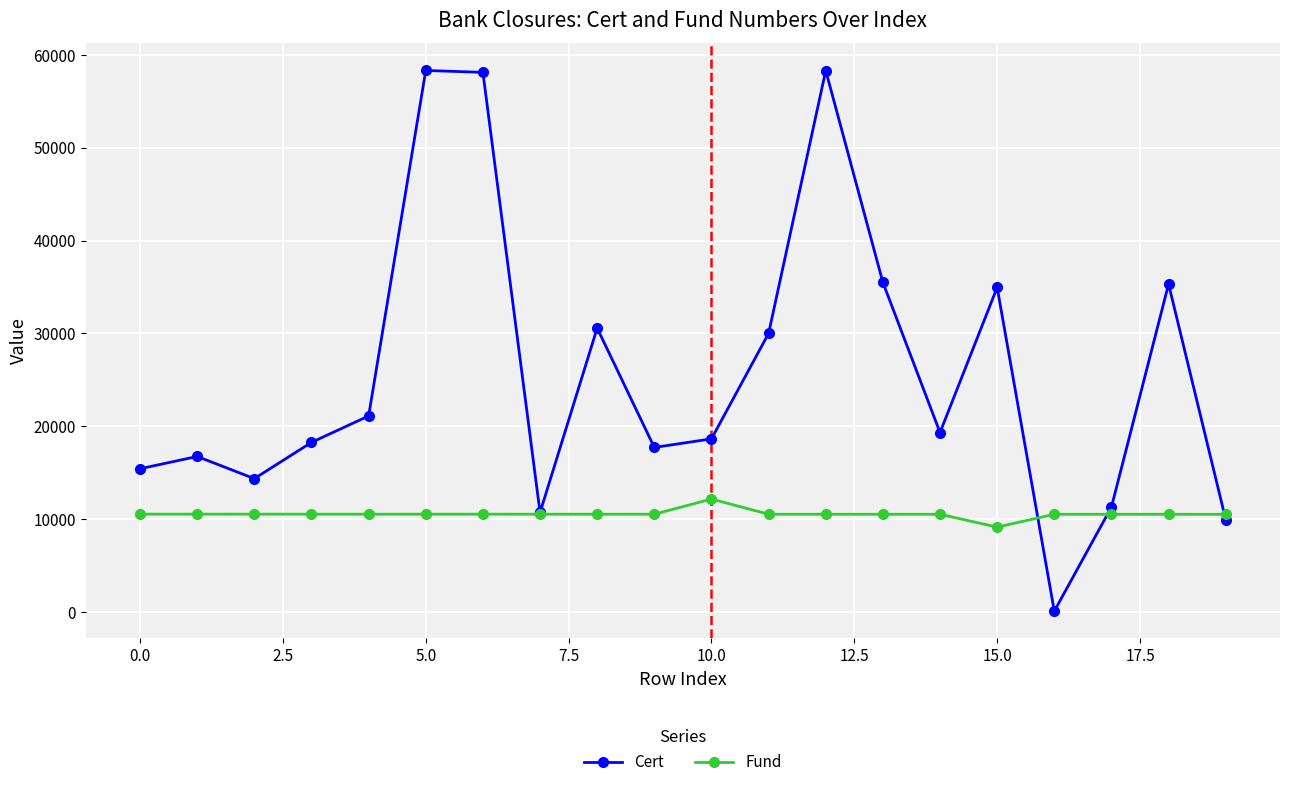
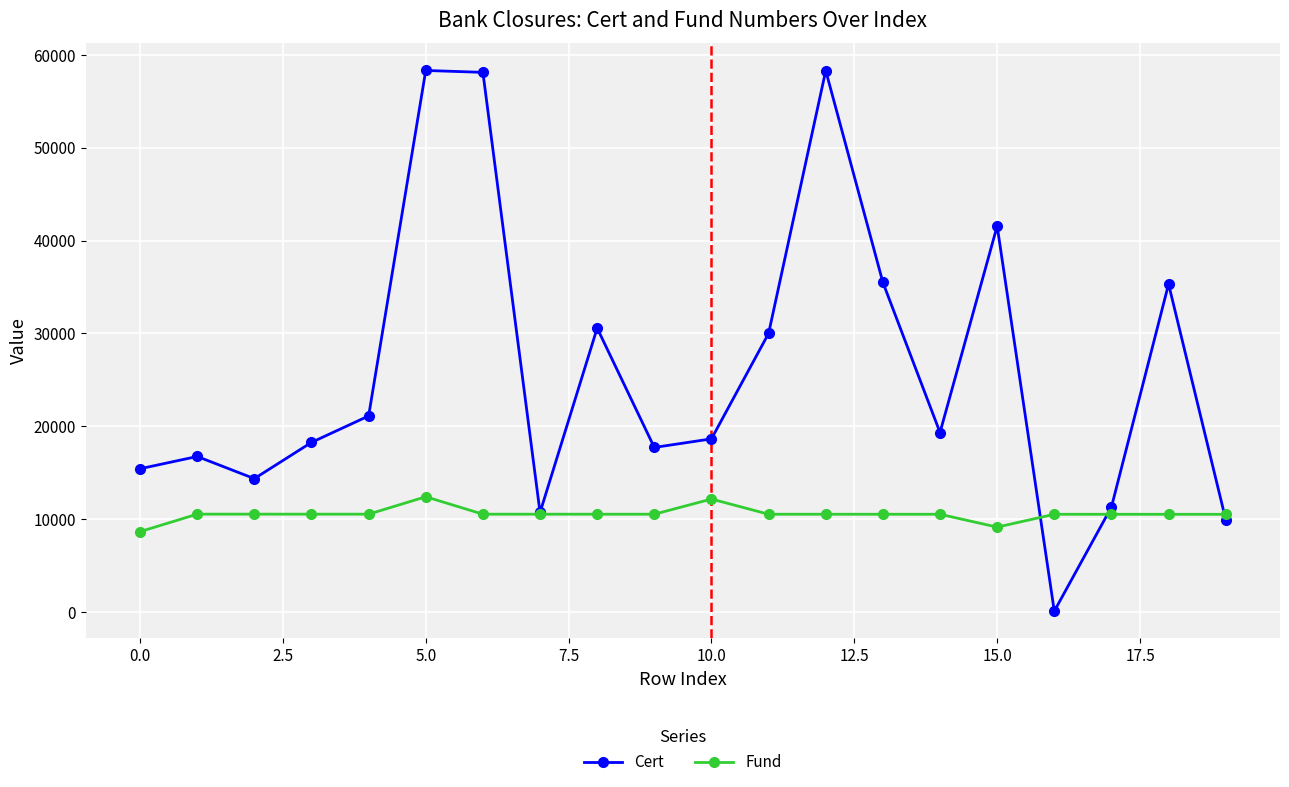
  {
    "Cert": {
      "0.0": 15000,
      "5.0": 58000,
      "10.0": 19000,
-     "15.0": 35000
+     "15.0": 42000
    },
    "Fund": {
-     "0.0": 11000,
-     "5.0": 11000,
+     "0.0": 9000,
+     "5.0": 12000,
      "10.0": 12000,
      "15.0": 9000
    }
  }
